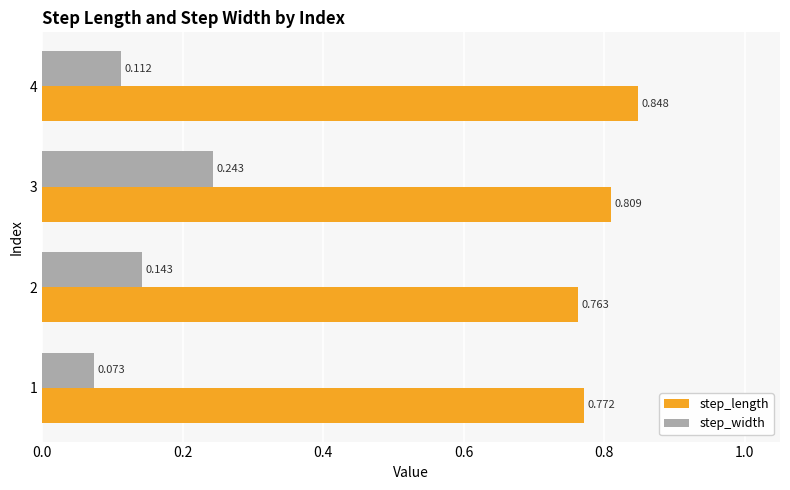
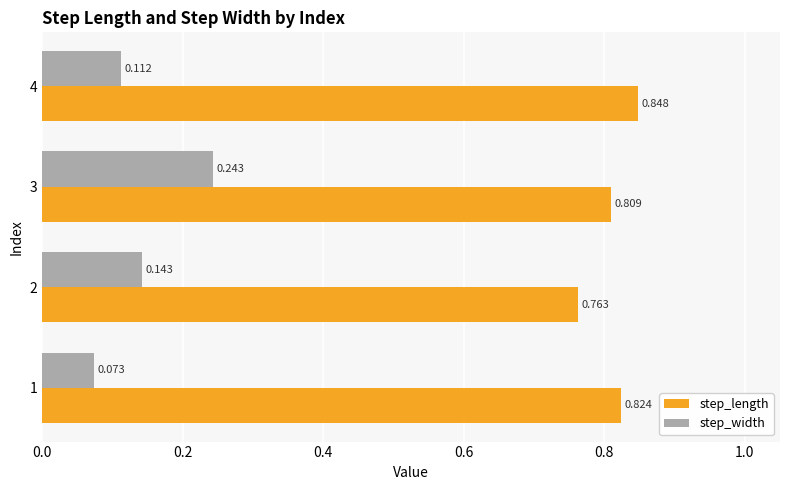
  {
    "step_length": {
      "4": 0.848,
      "3": 0.809,
      "2": 0.763,
-     "1": 0.772
+     "1": 0.824
    },
    "step_width": {
      "4": 0.112,
      "3": 0.243,
      "2": 0.143,
      "1": 0.073
    }
  }
